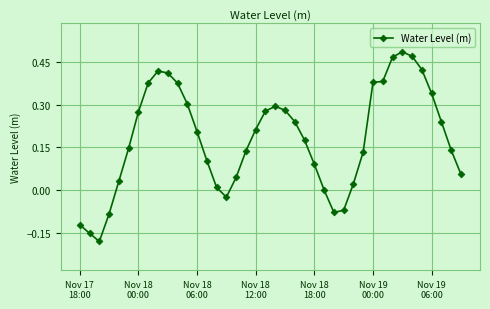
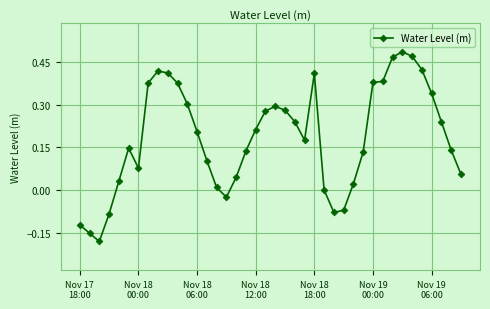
  {
    "Nov 17 18:00": -0.12,
-   "Nov 18 00:00": 0.27,
+   "Nov 18 00:00": 0.08,
    "Nov 18 06:00": 0.21,
    "Nov 18 12:00": 0.21,
-   "Nov 18 18:00": 0.09,
+   "Nov 18 18:00": 0.41,
    "Nov 19 00:00": 0.38,
    "Nov 19 06:00": 0.34
  }
